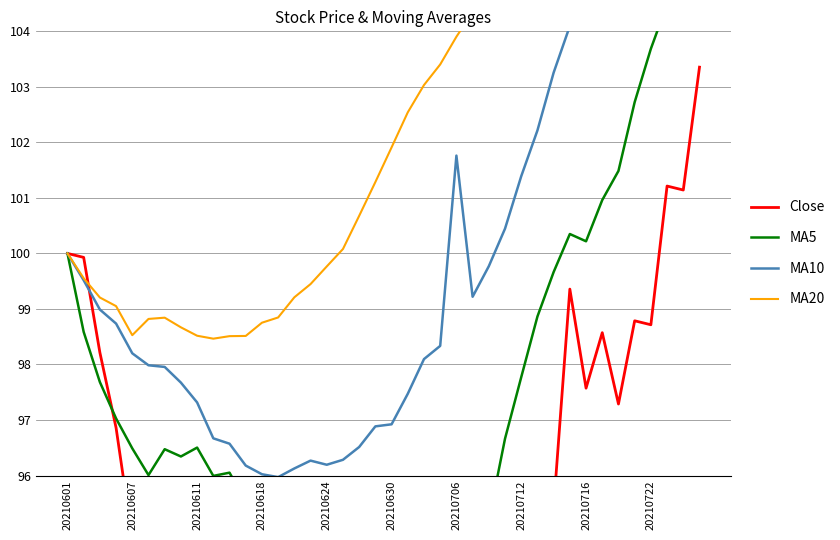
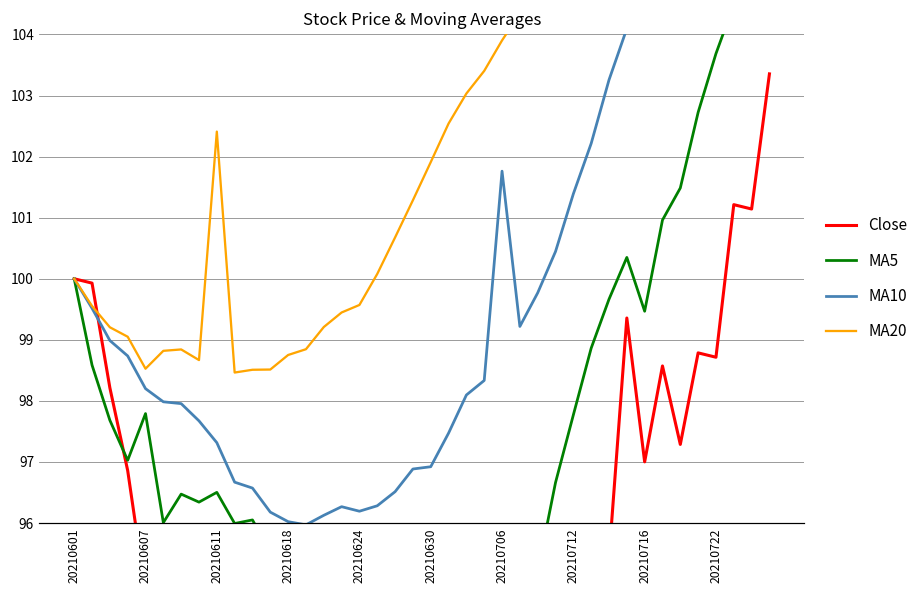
  {
    "Close": {
-     "20210716": 97.6,
+     "20210716": 97.0,
      "20210722": 98.7
    },
    "MA5": {
-     "20210607": 96.5,
+     "20210607": 97.8,
      "20210611": 96.5,
      "20210712": 97.8,
-     "20210716": 100.2,
+     "20210716": 99.5,
      "20210722": 103.7
    },
    "MA10": {
      "20210607": 98.2,
      "20210611": 97.3,
      "20210618": 96.0,
      "20210624": 96.2,
      "20210630": 96.9,
      "20210706": 101.8,
      "20210712": 101.4
    },
    "MA20": {
      "20210607": 98.5,
-     "20210611": 98.5,
+     "20210611": 102.4,
      "20210618": 98.8,
-     "20210624": 99.8,
+     "20210624": 99.6,
      "20210630": 101.9,
      "20210706": 103.9
    }
  }
